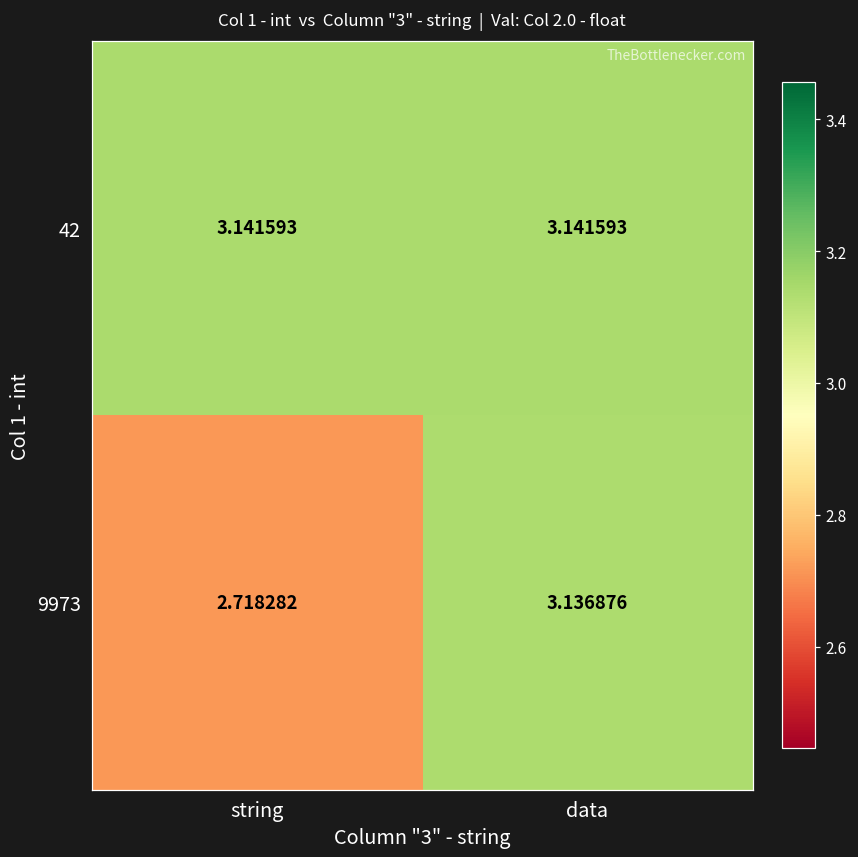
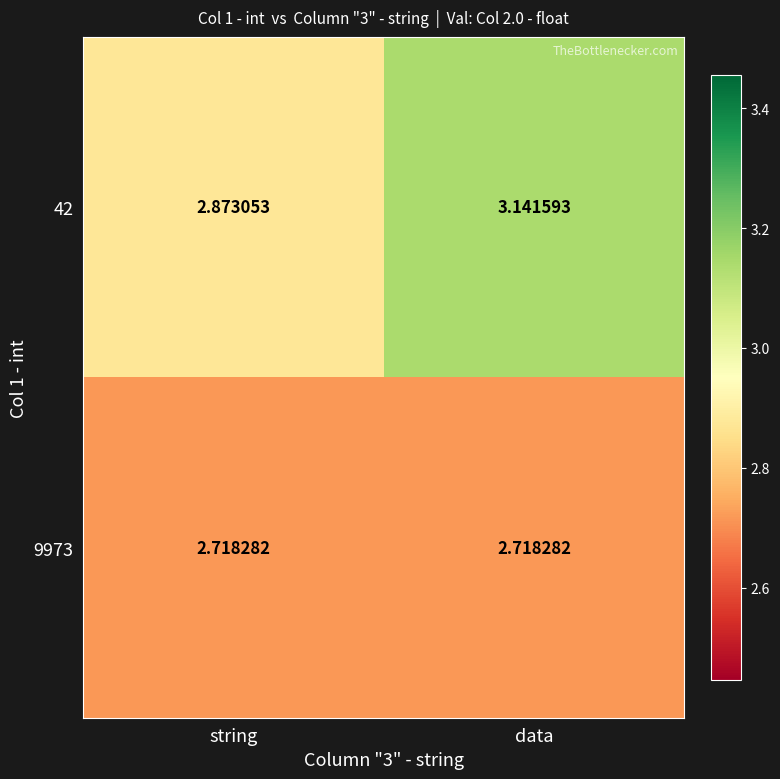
  {
    "42": {
-     "string": 3.141593
+     "string": 2.873053
    },
    "9973": {
      "string": 2.718282,
-     "data": 3.136876
+     "data": 2.718282
    }
  }
